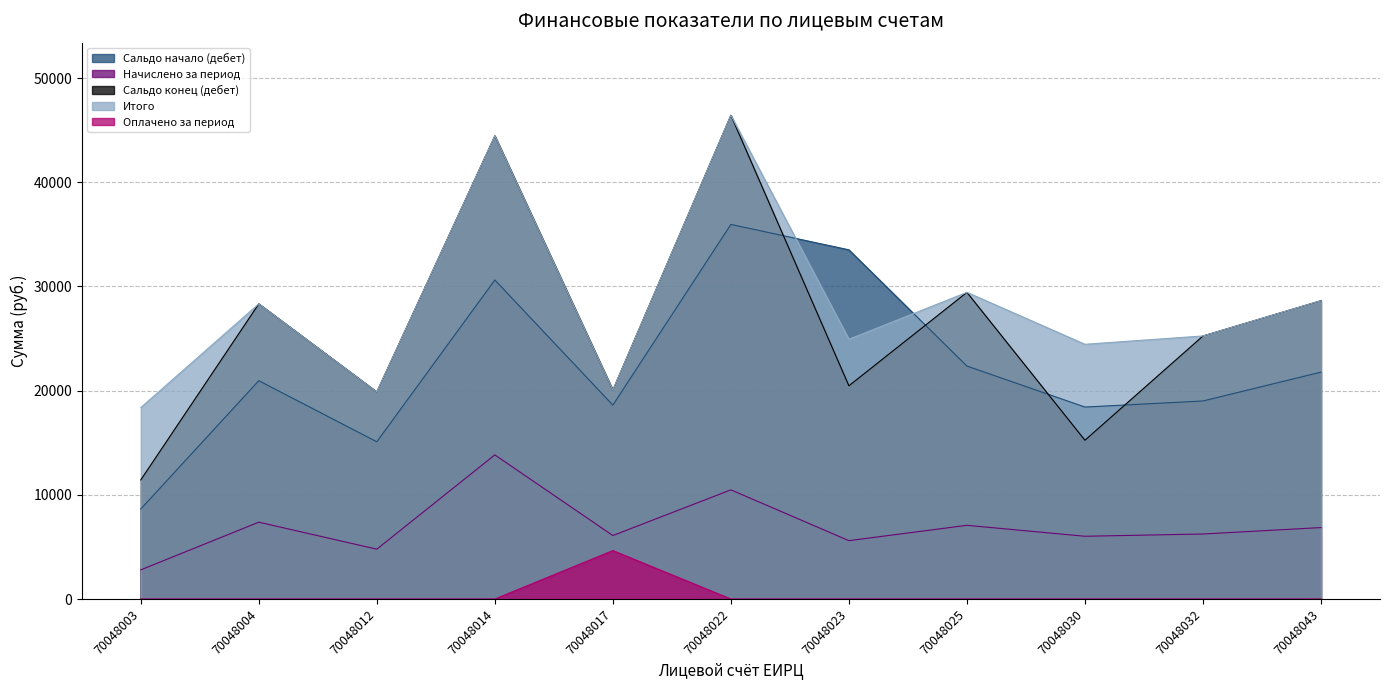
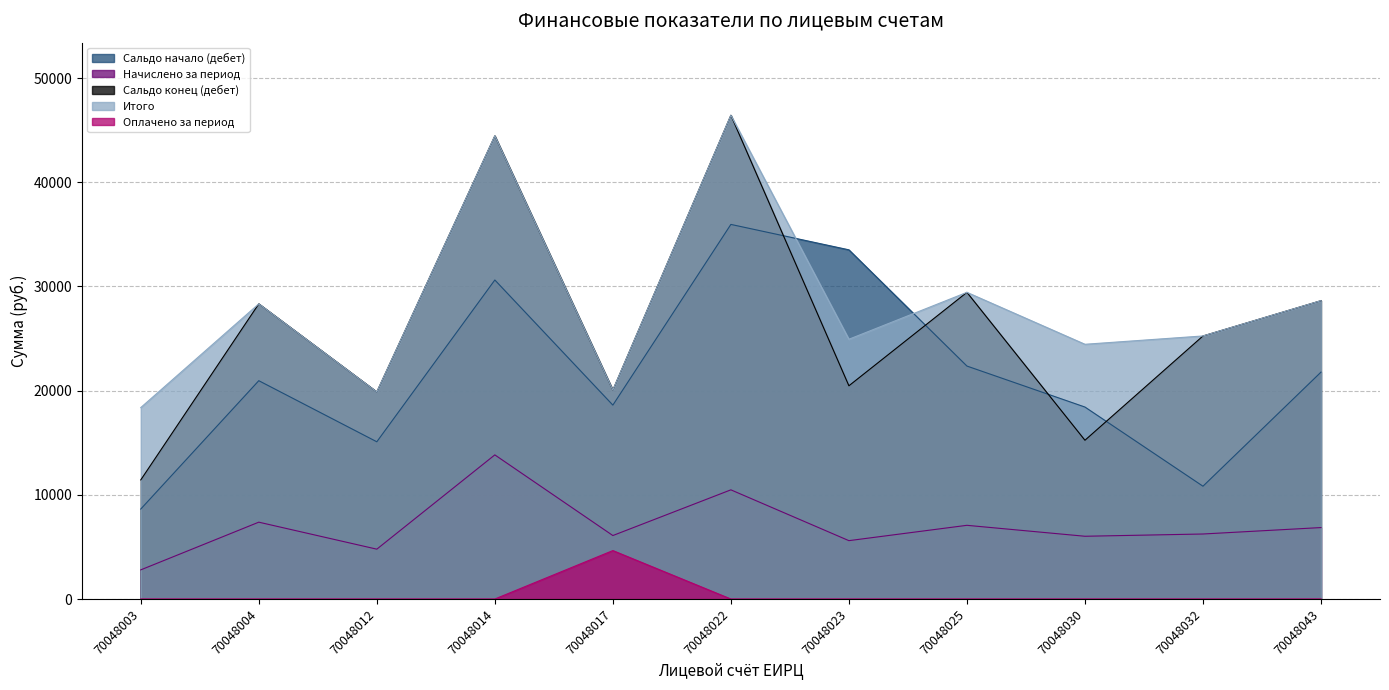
  {
    "Сальдо начало (дебет)": {
      "70048003": 8600,
      "70048004": 21000,
      "70048012": 15100,
      "70048014": 30600,
      "70048017": 18600,
      "70048022": 36000,
      "70048023": 33500,
      "70048025": 22400,
      "70048030": 18400,
-     "70048032": 19000,
+     "70048032": 10800,
      "70048043": 21800
    },
    "Начислено за период": {
      "70048003": 2800,
      "70048004": 7400,
      "70048012": 4800,
      "70048014": 13800,
      "70048017": 6100,
      "70048022": 10500,
      "70048023": 5600,
      "70048025": 7100,
      "70048030": 6000,
      "70048032": 6200,
      "70048043": 6900
    },
    "Сальдо конец (дебет)": {
      "70048003": 11400,
      "70048023": 20500,
      "70048030": 15200
    },
    "Итого": {
      "70048003": 18400,
      "70048023": 24900,
      "70048030": 24500
    },
    "Оплачено за период": {
      "70048003": 0,
      "70048004": 0,
      "70048012": 0,
      "70048014": 0,
      "70048017": 4600,
      "70048022": 0,
      "70048023": 0,
      "70048025": 0,
      "70048030": 0,
      "70048032": 0,
      "70048043": 0
    }
  }
